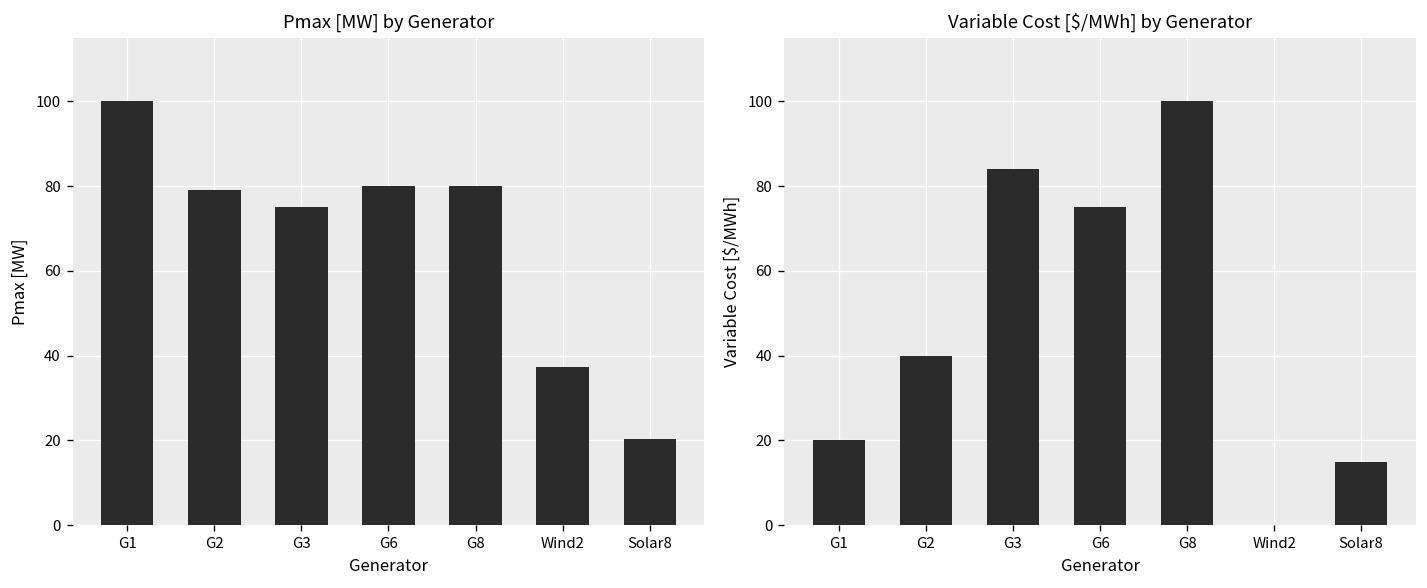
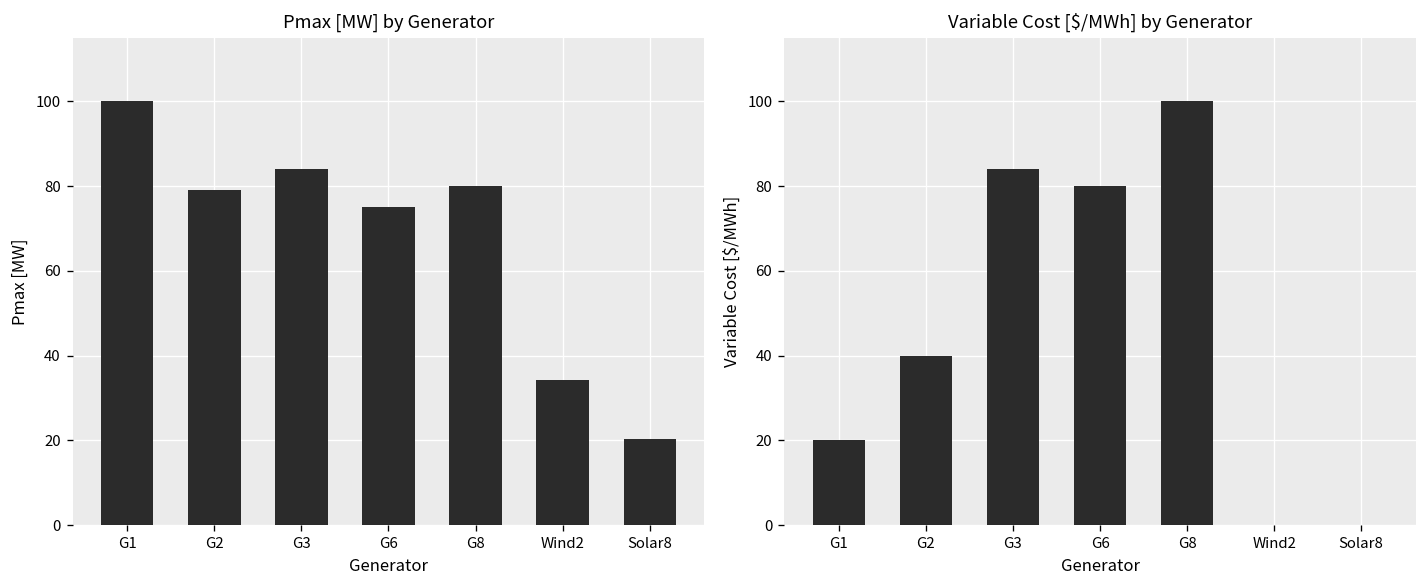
  {
    "Pmax [MW] by Generator": {
      "G1": 100,
      "G2": 79,
-     "G3": 75,
-     "G6": 80,
+     "G3": 84,
+     "G6": 75,
      "G8": 80,
-     "Wind2": 37,
+     "Wind2": 34,
      "Solar8": 20
    },
    "Variable Cost [$/MWh] by Generator": {
      "G1": 20,
      "G2": 40,
      "G3": 84,
-     "G6": 75,
+     "G6": 80,
      "G8": 100,
      "Wind2": 0,
-     "Solar8": 15
+     "Solar8": 0
    }
  }
